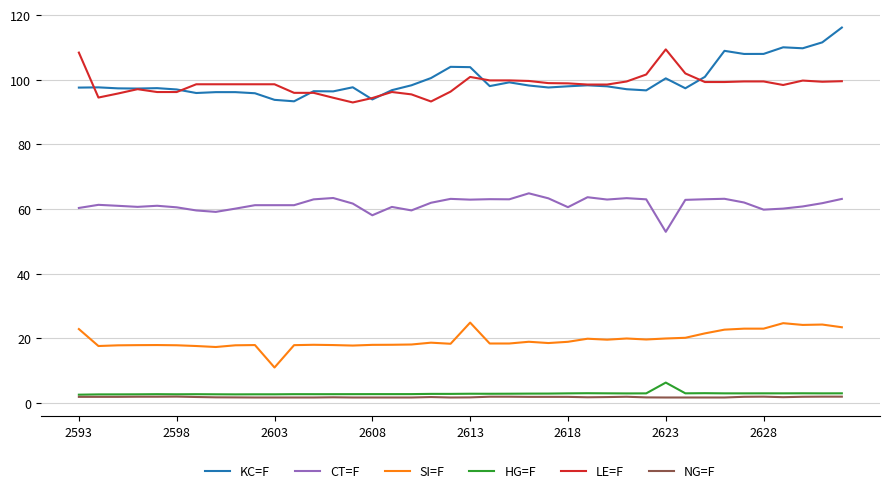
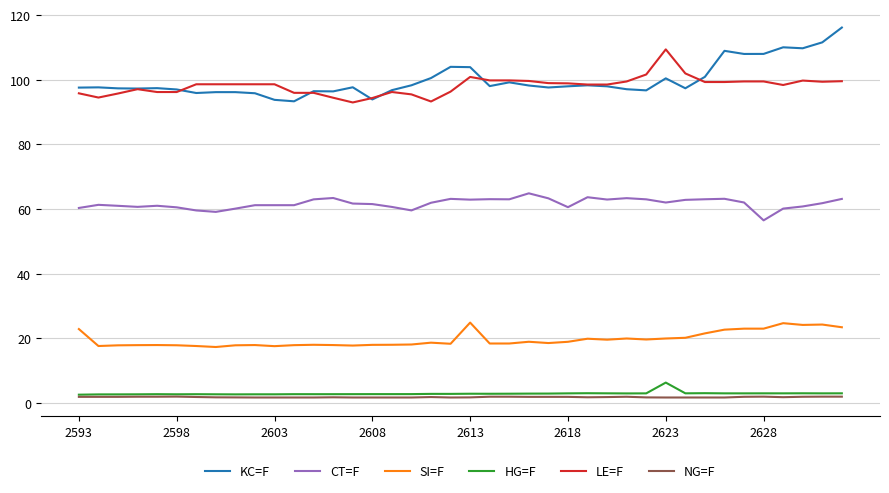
  {
    "KC=F": {
      "2593": 98,
      "2598": 97,
      "2603": 94,
      "2613": 104,
      "2618": 98,
      "2623": 100,
      "2628": 108
    },
    "CT=F": {
      "2593": 60,
      "2598": 61,
      "2603": 61,
-     "2608": 58,
+     "2608": 62,
      "2613": 63,
      "2618": 61,
-     "2623": 53,
-     "2628": 60
+     "2623": 62,
+     "2628": 56
    },
    "SI=F": {
      "2593": 23,
      "2598": 18,
-     "2603": 11,
+     "2603": 18,
      "2608": 18,
      "2613": 25,
      "2618": 19,
      "2623": 20,
      "2628": 23
    },
    "HG=F": {
      "2603": 3,
      "2608": 3,
      "2613": 3,
      "2618": 3,
      "2623": 6,
      "2628": 3
    },
    "LE=F": {
-     "2593": 108,
+     "2593": 96,
      "2598": 96,
      "2603": 99,
      "2613": 101,
      "2618": 99,
      "2623": 109,
      "2628": 100
    },
    "NG=F": {
      "2603": 2,
      "2608": 2,
      "2613": 2,
      "2618": 2,
      "2623": 2,
      "2628": 2
    }
  }
